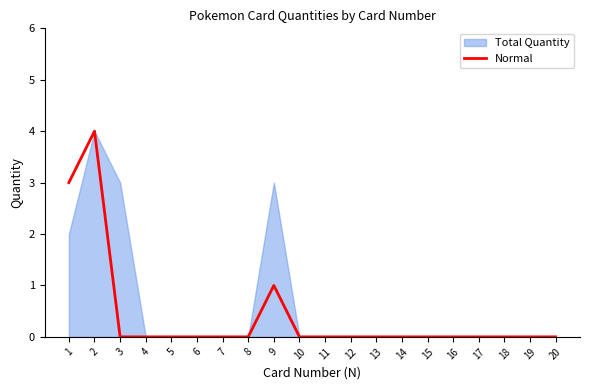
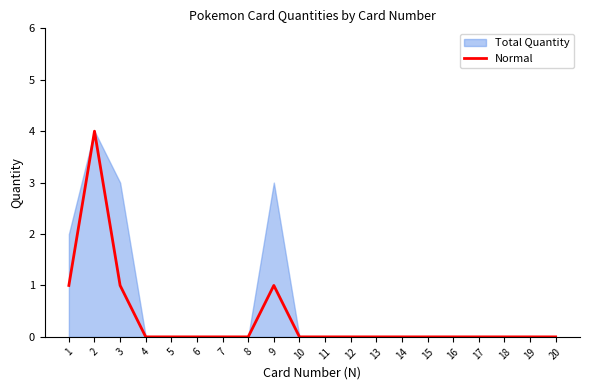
  {
    "Normal": {
-     "1": 3,
-     "3": 0,
+     "1": 1,
+     "3": 1,
      "9": 1
    },
    "Total Quantity": {
      "1": 2,
      "3": 3,
      "9": 3
    }
  }
